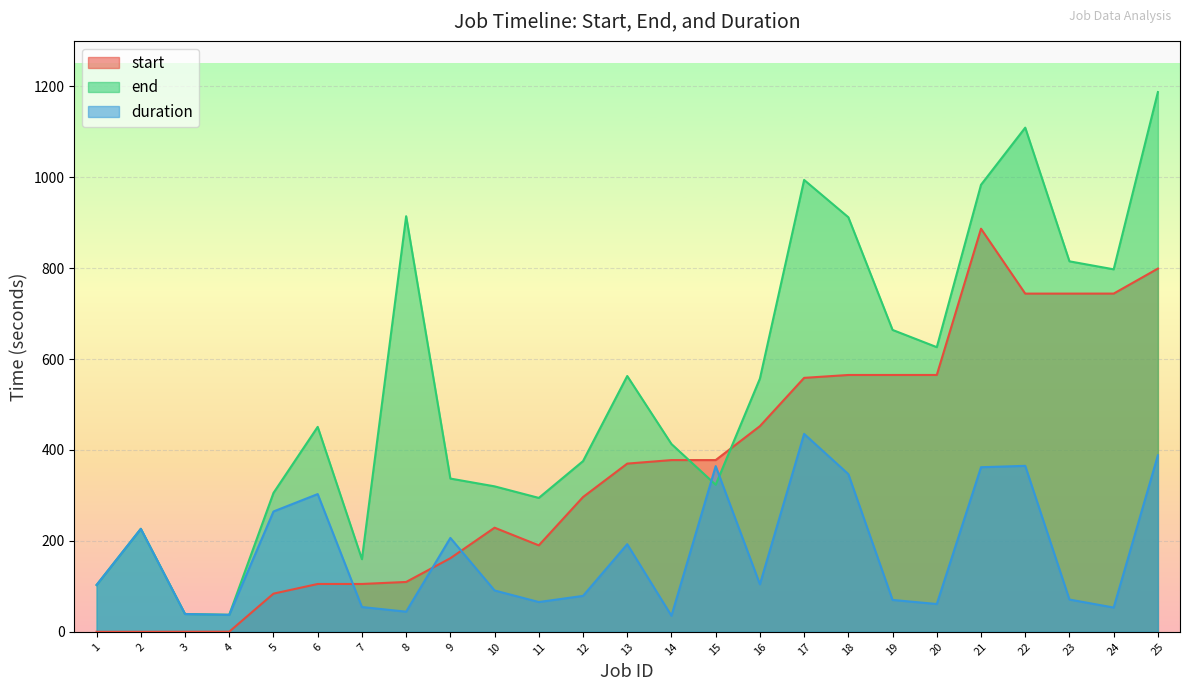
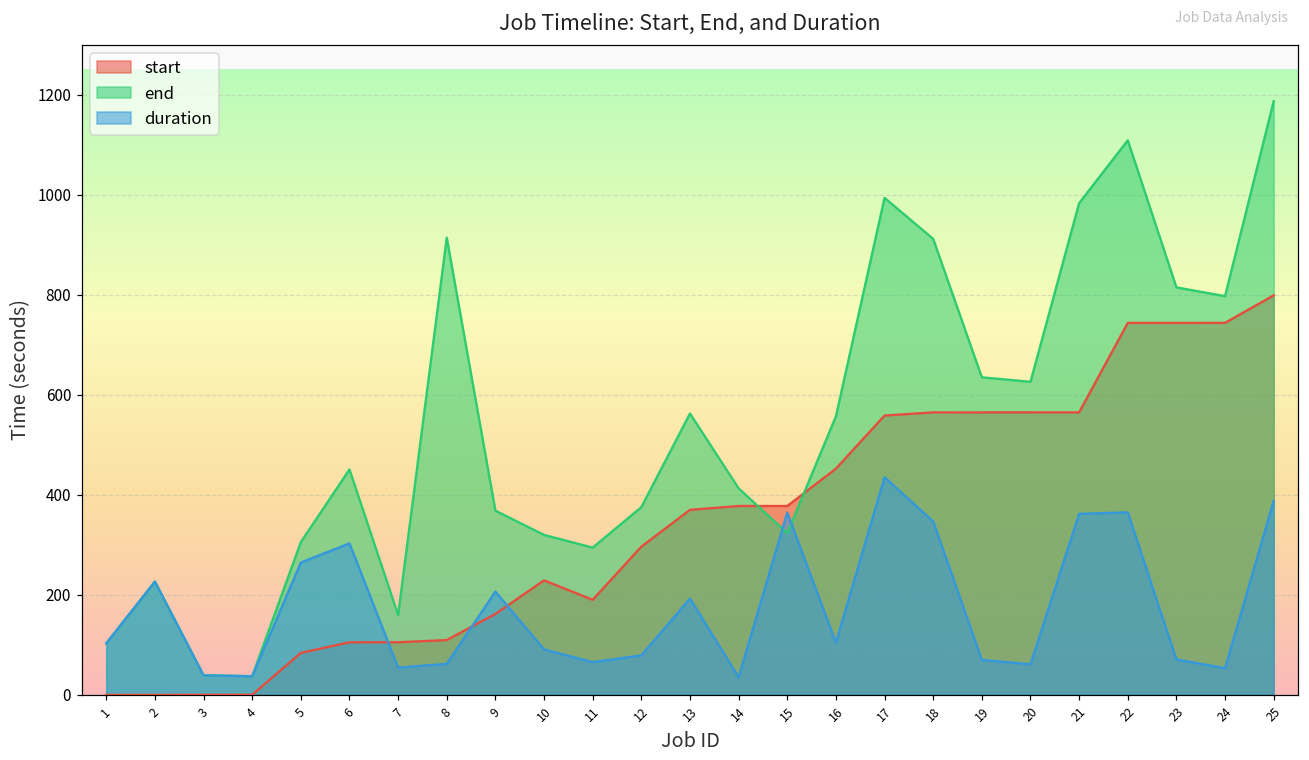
  {
    "start": {
      "1": 0,
      "2": 0,
      "3": 0,
      "4": 0,
      "5": 80,
      "6": 110,
      "7": 110,
      "8": 110,
      "9": 160,
      "10": 230,
      "11": 190,
      "12": 300,
      "13": 370,
      "14": 380,
      "15": 380,
      "16": 450,
      "17": 560,
      "18": 570,
      "19": 570,
      "20": 570,
-     "21": 890,
+     "21": 570,
      "22": 740,
      "23": 740,
      "24": 740,
      "25": 800
    },
    "end": {
      "5": 310,
      "6": 450,
      "7": 160,
      "8": 910,
-     "9": 340,
+     "9": 370,
      "10": 320,
      "11": 290,
      "12": 380,
      "13": 560,
      "14": 410,
      "15": 320,
      "16": 560,
      "17": 990,
      "18": 910,
-     "19": 660,
+     "19": 640,
      "20": 630,
      "21": 980,
      "22": 1110,
      "23": 820,
      "24": 800,
      "25": 1190
    },
    "duration": {
      "5": 260,
      "6": 300,
      "7": 50,
-     "8": 40,
+     "8": 60,
      "9": 210,
      "10": 90,
      "11": 70,
      "12": 80,
      "13": 190,
      "14": 40,
      "15": 360,
      "16": 100,
      "17": 440,
      "18": 350,
      "19": 70,
      "20": 60,
      "21": 360,
      "22": 370,
      "23": 70,
      "24": 50,
      "25": 390
    }
  }
